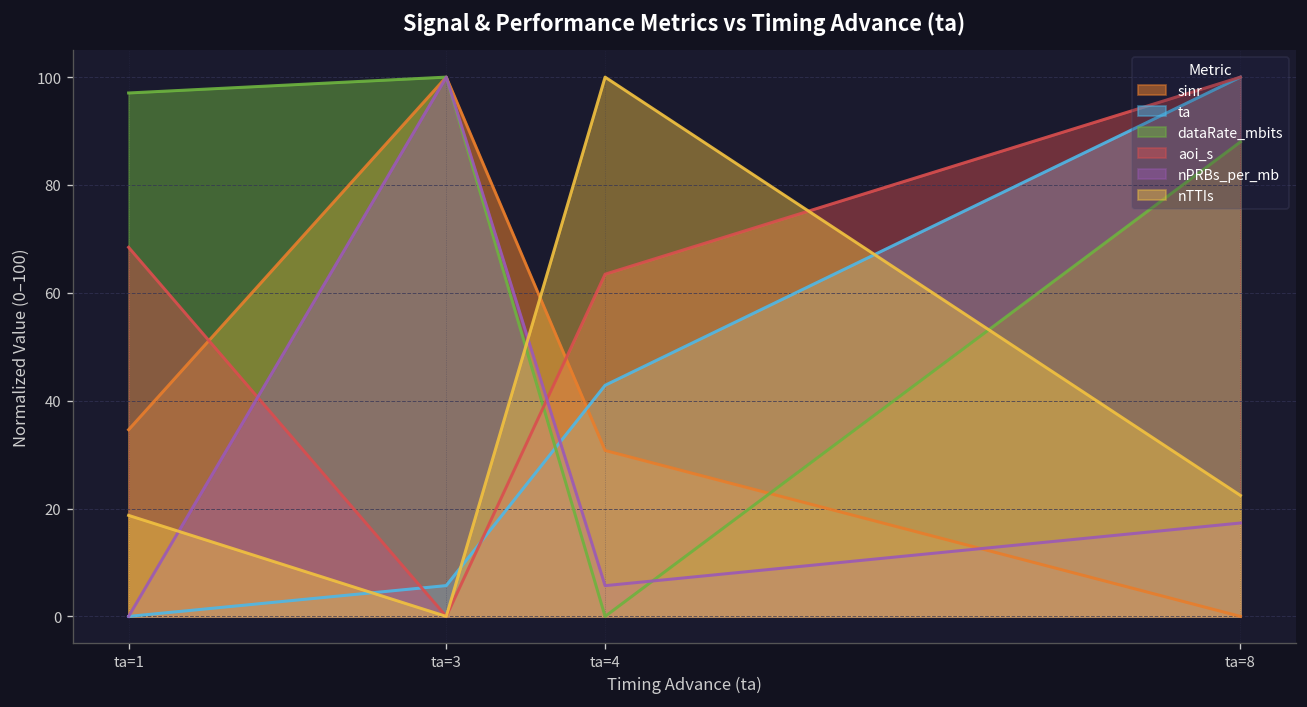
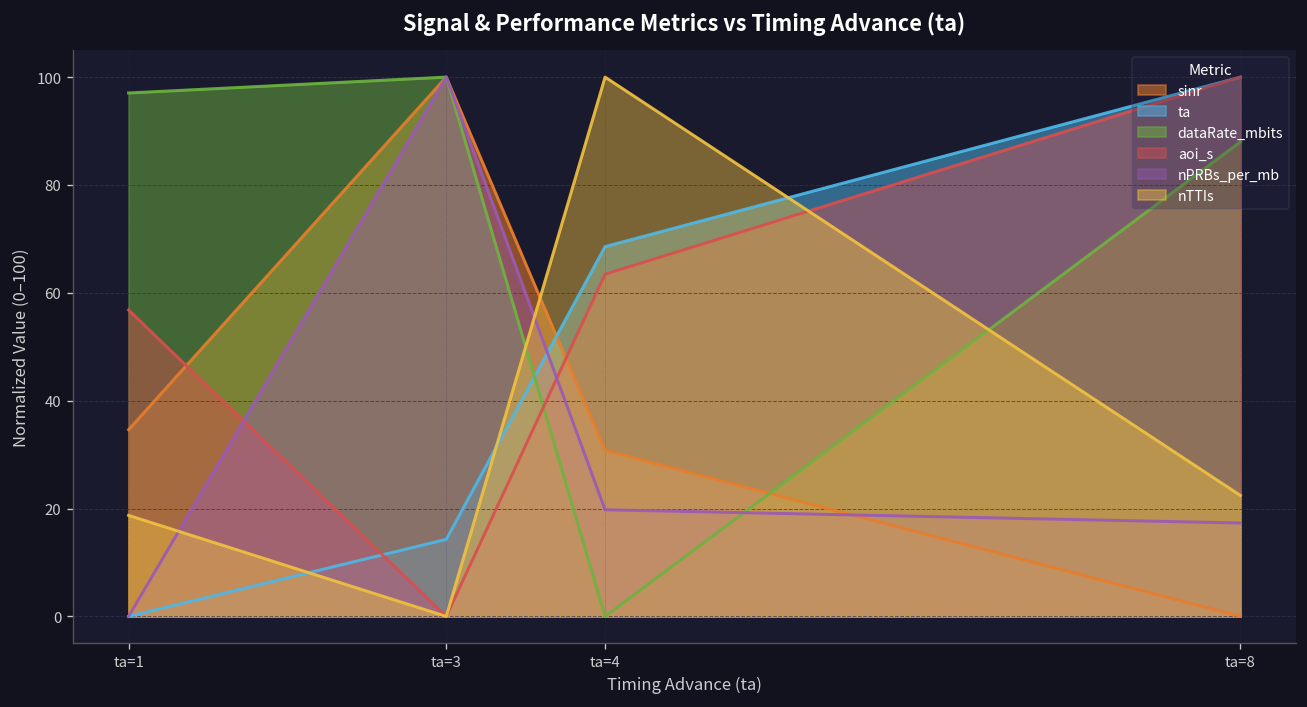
  {
    "ta": {
-     "ta=3": 6,
-     "ta=4": 43
+     "ta=3": 14,
+     "ta=4": 69
    },
    "dataRate_mbits": {
      "ta=1": 97,
      "ta=4": 0
    },
    "aoi_s": {
-     "ta=1": 68,
+     "ta=1": 57,
      "ta=4": 63
    },
    "nPRBs_per_mb": {
-     "ta=4": 6,
+     "ta=4": 20,
      "ta=8": 17
    }
  }
